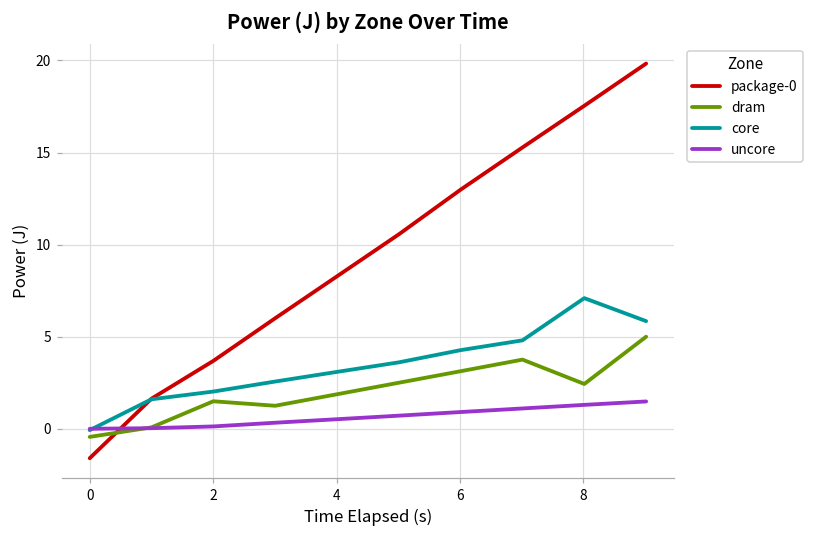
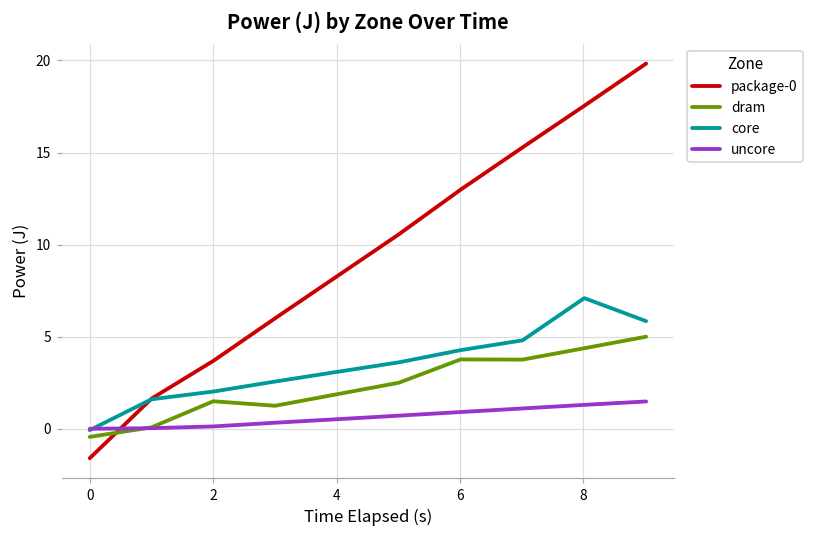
  {
    "package-0": {
      "0": -1.6,
      "2": 3.7,
      "4": 8.3,
      "6": 13.0,
      "8": 17.5
    },
    "dram": {
      "0": -0.4,
      "2": 1.5,
      "4": 1.9,
-     "6": 3.1,
-     "8": 2.4
+     "6": 3.8,
+     "8": 4.4
    },
    "core": {
      "2": 2.0,
      "4": 3.1,
      "6": 4.3,
      "8": 7.1
    },
    "uncore": {
      "2": 0.1,
      "4": 0.5,
      "6": 0.9,
      "8": 1.3
    }
  }
